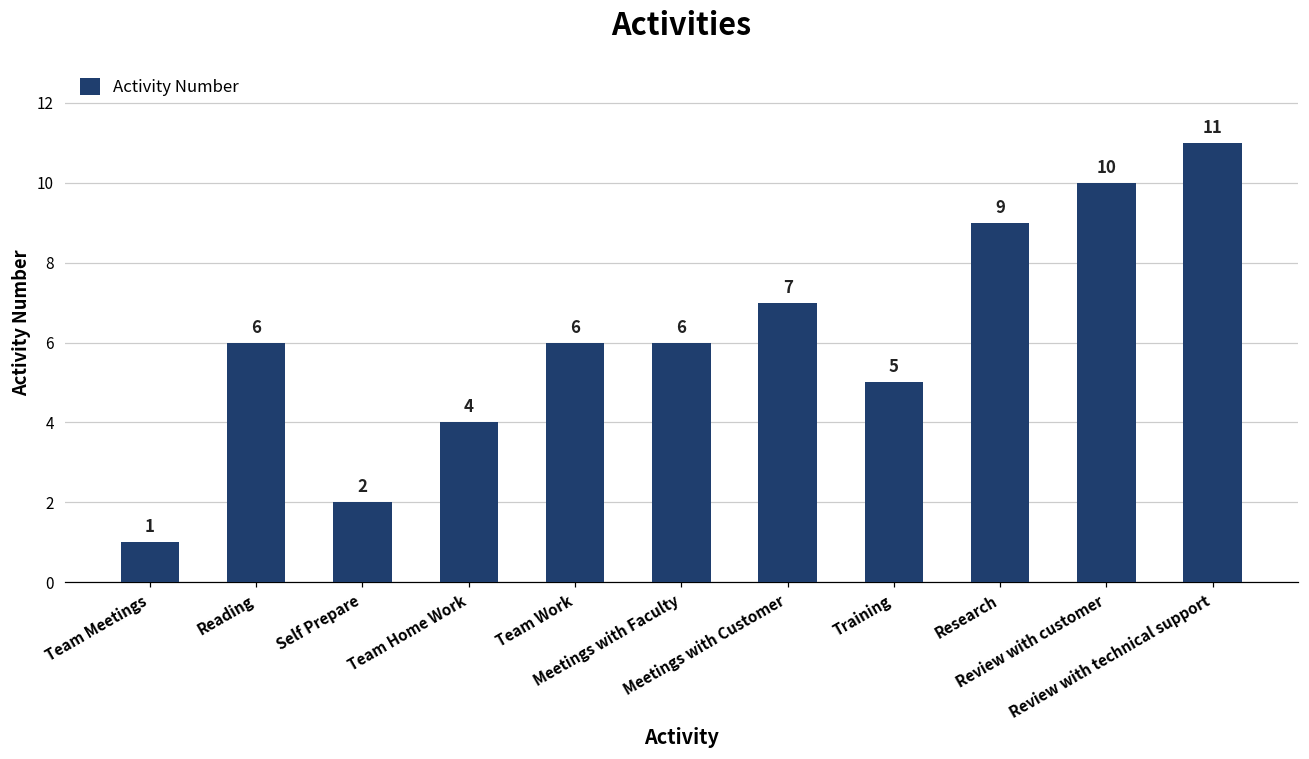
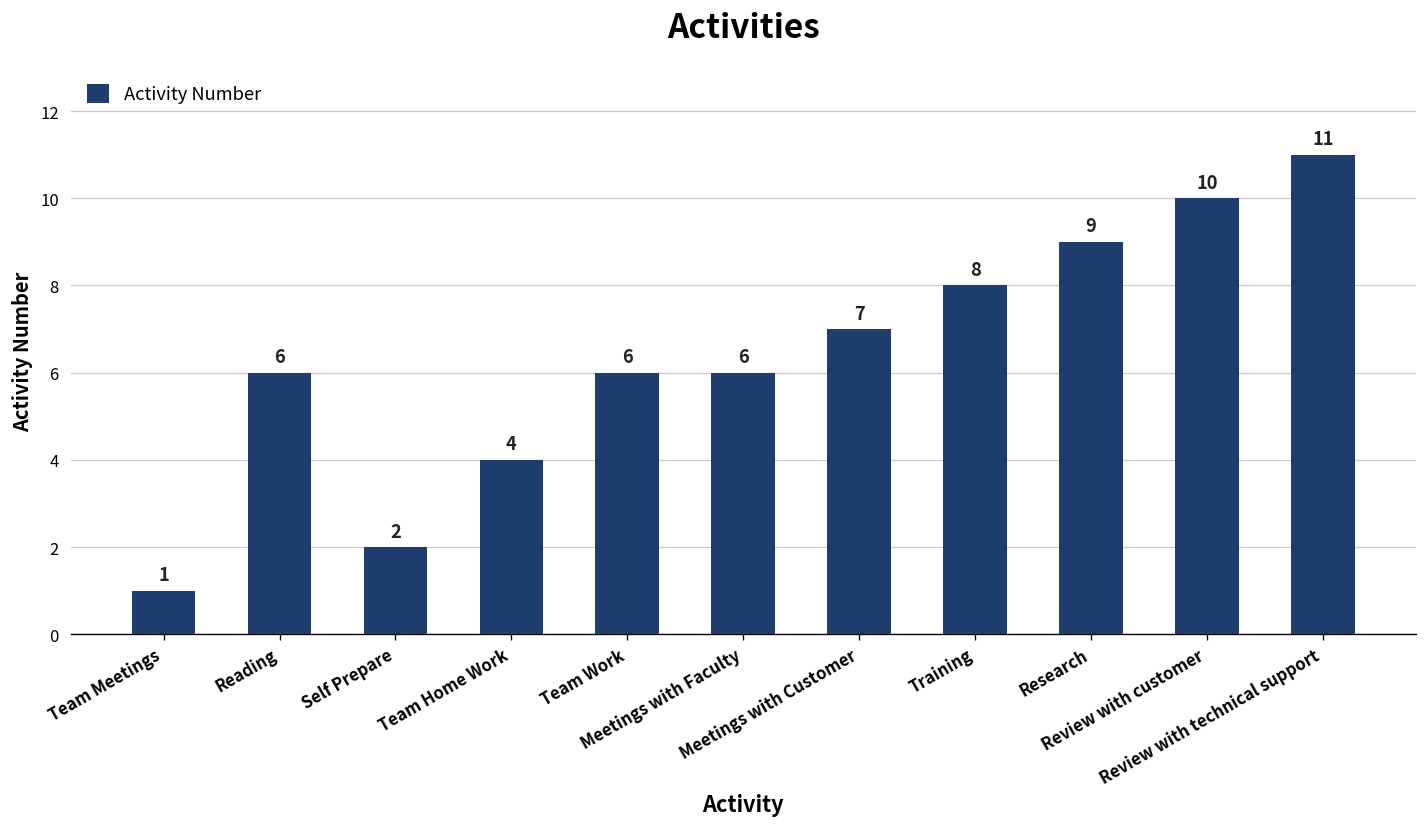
  {
    "Team Meetings": 1,
    "Reading": 6,
    "Self Prepare": 2,
    "Team Home Work": 4,
    "Team Work": 6,
    "Meetings with Faculty": 6,
    "Meetings with Customer": 7,
-   "Training": 5,
+   "Training": 8,
    "Research": 9,
    "Review with customer": 10,
    "Review with technical support": 11
  }
